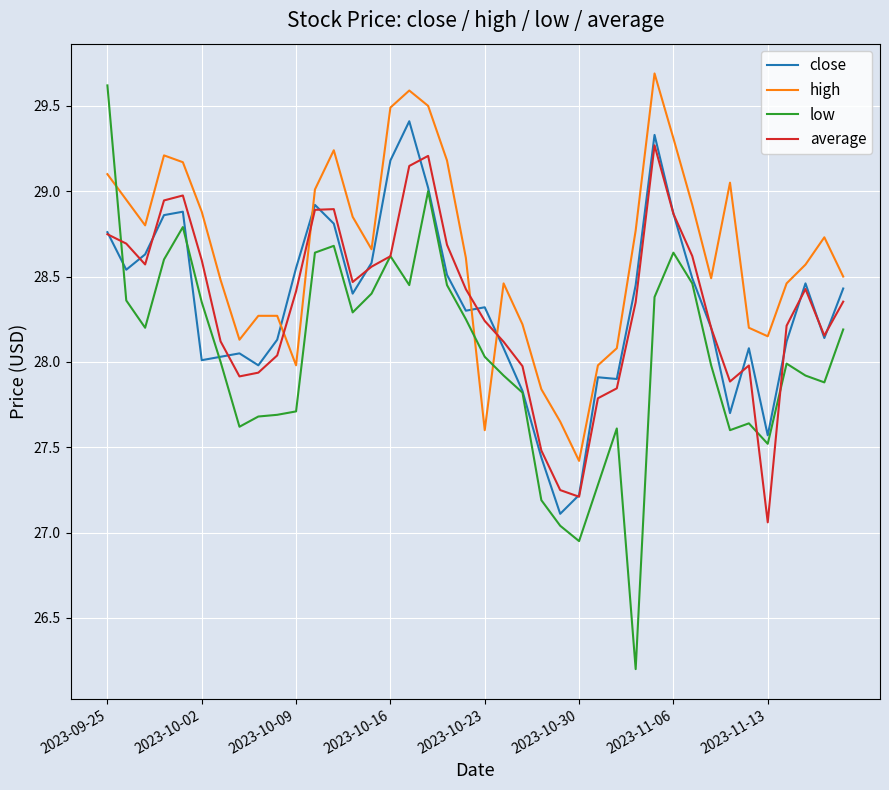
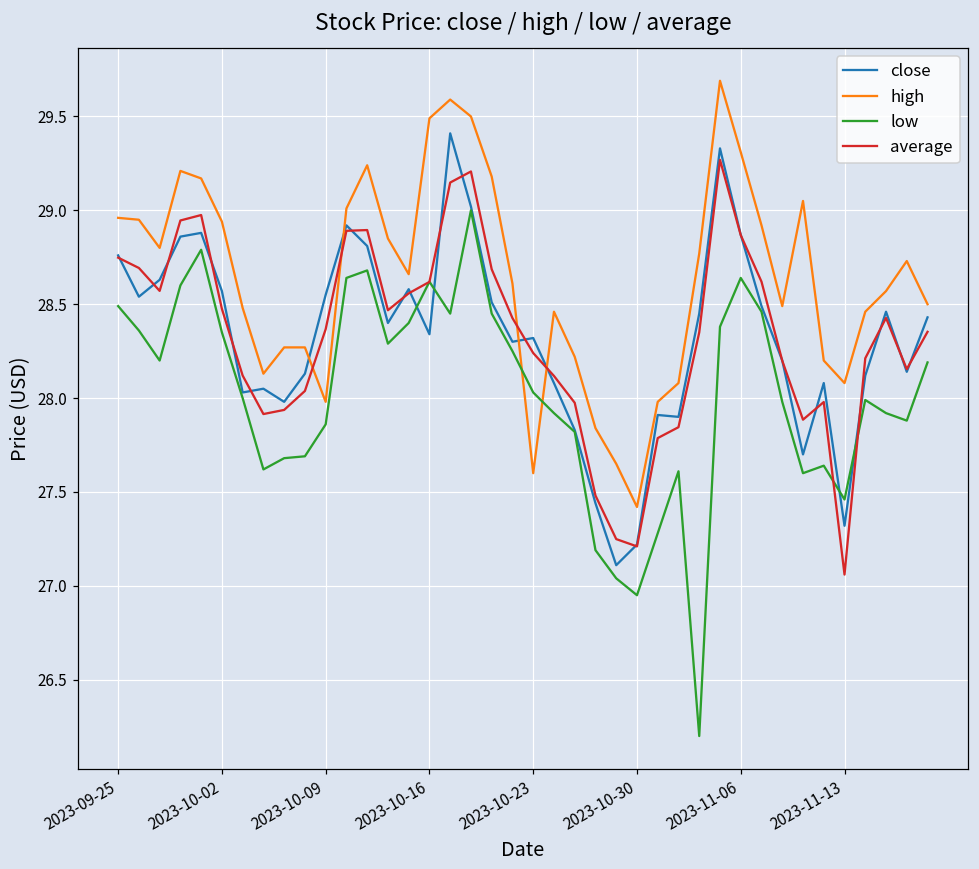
  {
    "close": {
-     "2023-10-02": 28.01,
+     "2023-10-02": 28.57,
      "2023-10-09": 28.55,
-     "2023-10-16": 29.18,
+     "2023-10-16": 28.34,
      "2023-10-23": 28.32,
-     "2023-11-13": 27.57
+     "2023-11-13": 27.32
    },
    "high": {
-     "2023-09-25": 29.10,
-     "2023-10-02": 28.88,
+     "2023-09-25": 28.96,
+     "2023-10-02": 28.94,
      "2023-10-09": 27.98,
      "2023-10-16": 29.49,
      "2023-10-23": 27.60,
      "2023-10-30": 27.42,
      "2023-11-06": 29.31,
-     "2023-11-13": 28.15
+     "2023-11-13": 28.08
    },
    "low": {
-     "2023-09-25": 29.62,
+     "2023-09-25": 28.49,
      "2023-10-02": 28.35,
-     "2023-10-09": 27.71,
+     "2023-10-09": 27.86,
      "2023-10-23": 28.03,
      "2023-10-30": 26.95,
      "2023-11-06": 28.64,
-     "2023-11-13": 27.52
+     "2023-11-13": 27.46
    },
    "average": {
-     "2023-10-02": 28.60,
-     "2023-10-09": 28.41,
+     "2023-10-02": 28.48,
+     "2023-10-09": 28.37,
      "2023-10-23": 28.24,
      "2023-11-13": 27.06
    }
  }
